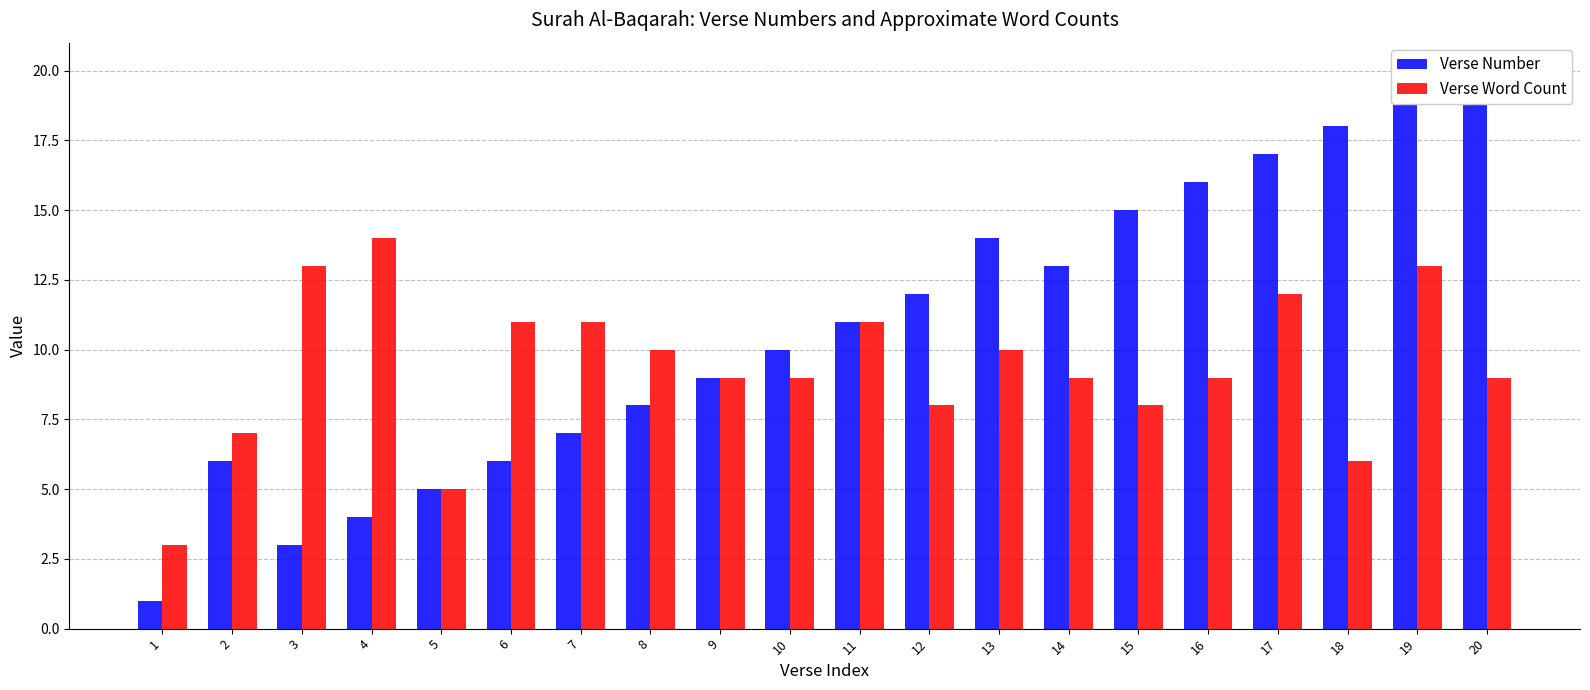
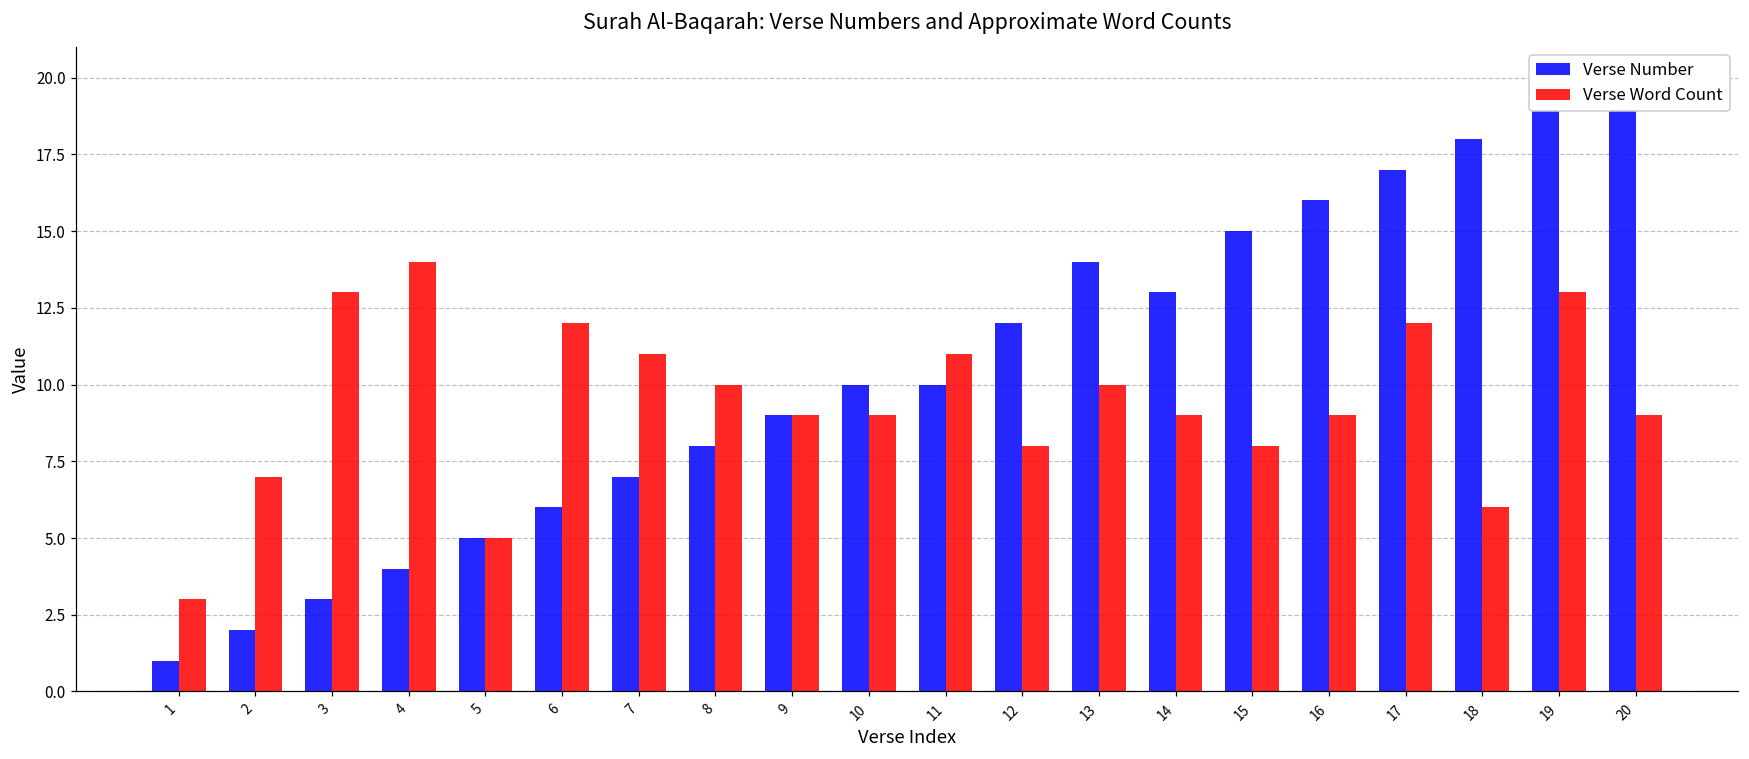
  {
    "Verse Number": {
      "1": 1,
-     "2": 6,
+     "2": 2,
      "3": 3,
      "4": 4,
      "5": 5,
      "6": 6,
      "7": 7,
      "8": 8,
      "9": 9,
      "10": 10,
-     "11": 11,
+     "11": 10,
      "12": 12,
      "13": 14,
      "14": 13,
      "15": 15,
      "16": 16,
      "17": 17,
      "18": 18
    },
    "Verse Word Count": {
      "1": 3,
      "2": 7,
      "3": 13,
      "4": 14,
      "5": 5,
-     "6": 11,
+     "6": 12,
      "7": 11,
      "8": 10,
      "9": 9,
      "10": 9,
      "11": 11,
      "12": 8,
      "13": 10,
      "14": 9,
      "15": 8,
      "16": 9,
      "17": 12,
      "18": 6,
      "19": 13,
      "20": 9
    }
  }
